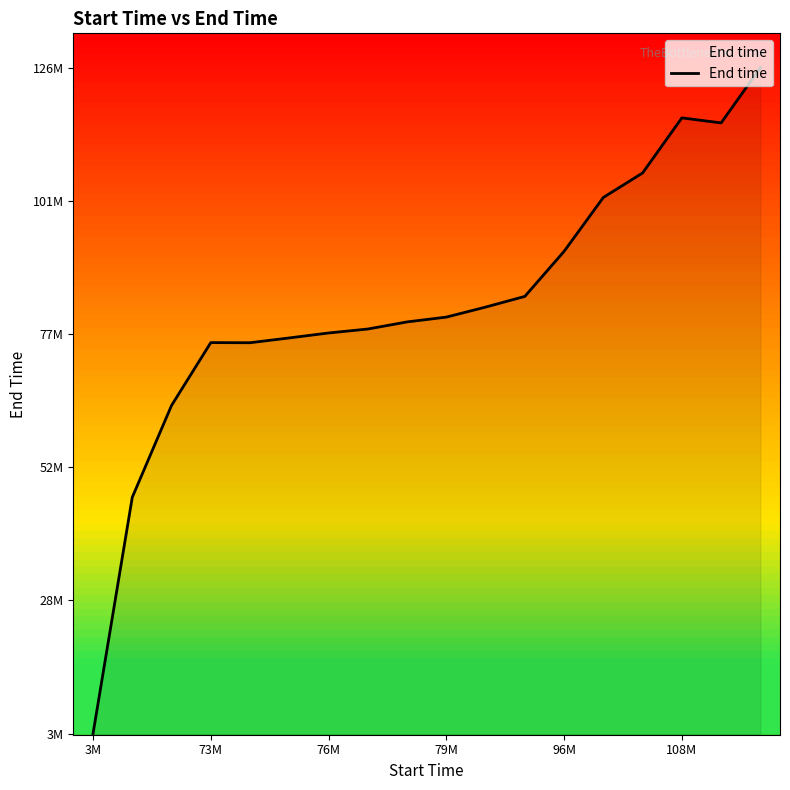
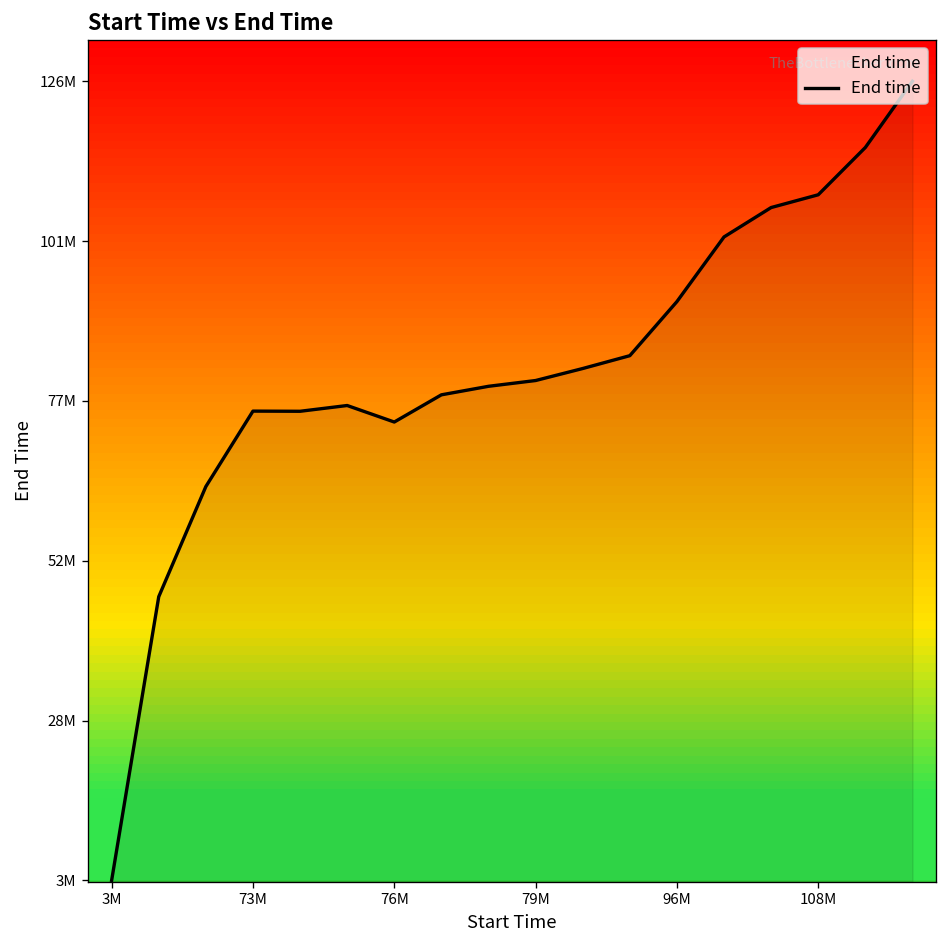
  {
    "3M": 4000000,
    "73M": 76000000,
-   "76M": 78000000,
+   "76M": 74000000,
    "79M": 80000000,
    "96M": 93000000,
-   "108M": 117000000
+   "108M": 109000000
  }
